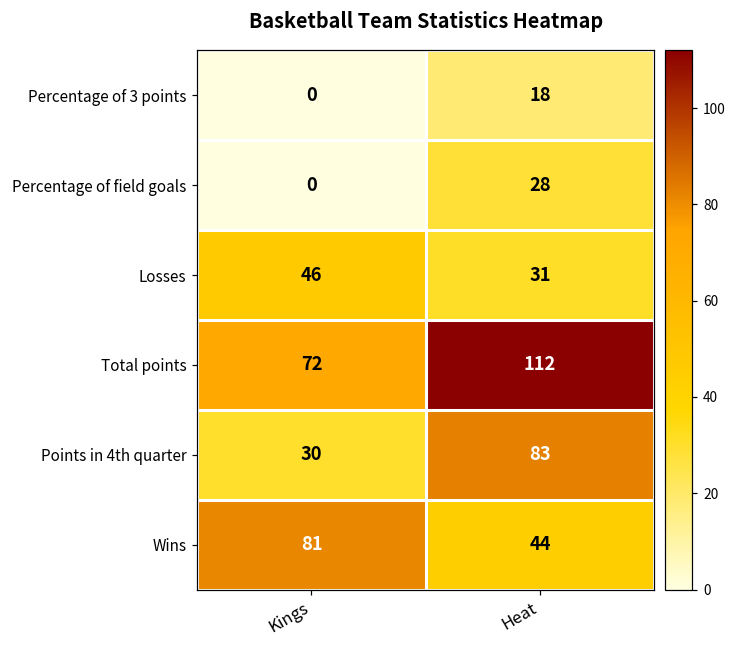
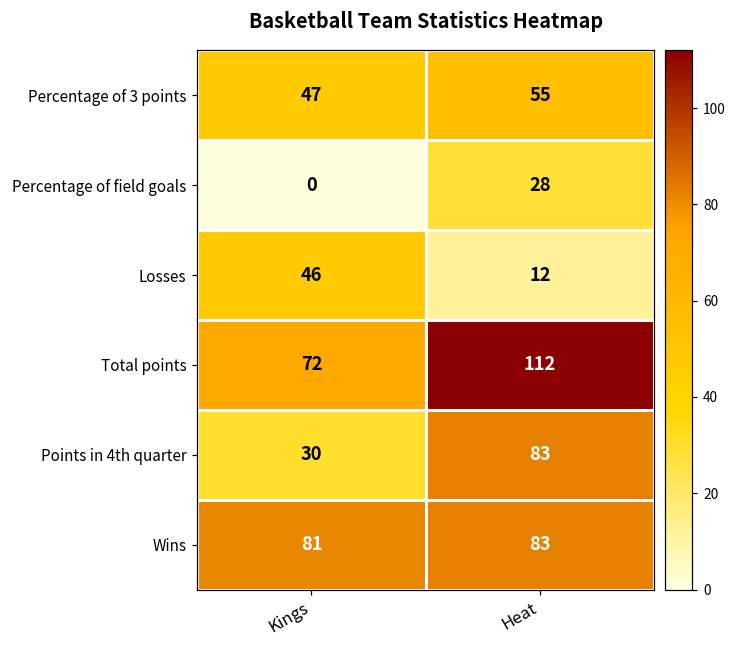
  {
    "Percentage of 3 points": {
-     "Kings": 0,
-     "Heat": 18
+     "Kings": 47,
+     "Heat": 55
    },
    "Percentage of field goals": {
      "Kings": 0,
      "Heat": 28
    },
    "Losses": {
      "Kings": 46,
-     "Heat": 31
+     "Heat": 12
    },
    "Total points": {
      "Kings": 72,
      "Heat": 112
    },
    "Points in 4th quarter": {
      "Kings": 30,
      "Heat": 83
    },
    "Wins": {
      "Kings": 81,
-     "Heat": 44
+     "Heat": 83
    }
  }
